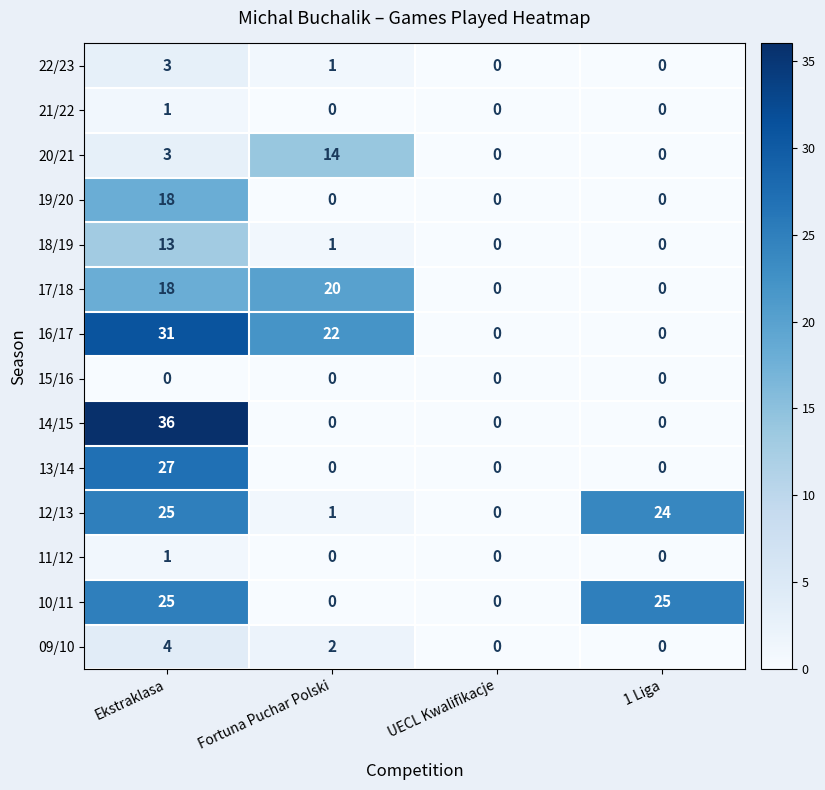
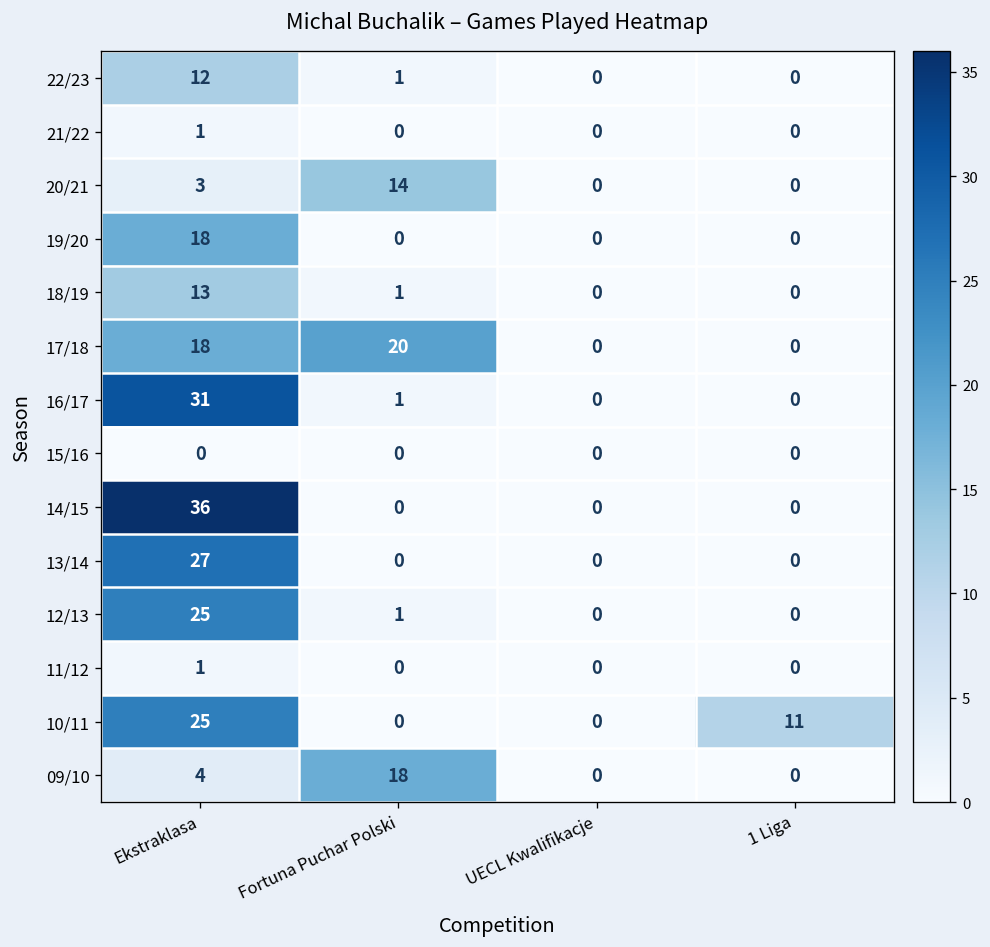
  {
    "22/23": {
-     "Ekstraklasa": 3,
+     "Ekstraklasa": 12,
      "Fortuna Puchar Polski": 1,
      "UECL Kwalifikacje": 0,
      "1 Liga": 0
    },
    "21/22": {
      "Ekstraklasa": 1,
      "Fortuna Puchar Polski": 0,
      "UECL Kwalifikacje": 0,
      "1 Liga": 0
    },
    "20/21": {
      "Ekstraklasa": 3,
      "Fortuna Puchar Polski": 14,
      "UECL Kwalifikacje": 0,
      "1 Liga": 0
    },
    "19/20": {
      "Ekstraklasa": 18,
      "Fortuna Puchar Polski": 0,
      "UECL Kwalifikacje": 0,
      "1 Liga": 0
    },
    "18/19": {
      "Ekstraklasa": 13,
      "Fortuna Puchar Polski": 1,
      "UECL Kwalifikacje": 0,
      "1 Liga": 0
    },
    "17/18": {
      "Ekstraklasa": 18,
      "Fortuna Puchar Polski": 20,
      "UECL Kwalifikacje": 0,
      "1 Liga": 0
    },
    "16/17": {
      "Ekstraklasa": 31,
-     "Fortuna Puchar Polski": 22,
+     "Fortuna Puchar Polski": 1,
      "UECL Kwalifikacje": 0,
      "1 Liga": 0
    },
    "15/16": {
      "Ekstraklasa": 0,
      "Fortuna Puchar Polski": 0,
      "UECL Kwalifikacje": 0,
      "1 Liga": 0
    },
    "14/15": {
      "Ekstraklasa": 36,
      "Fortuna Puchar Polski": 0,
      "UECL Kwalifikacje": 0,
      "1 Liga": 0
    },
    "13/14": {
      "Ekstraklasa": 27,
      "Fortuna Puchar Polski": 0,
      "UECL Kwalifikacje": 0,
      "1 Liga": 0
    },
    "12/13": {
      "Ekstraklasa": 25,
      "Fortuna Puchar Polski": 1,
      "UECL Kwalifikacje": 0,
-     "1 Liga": 24
+     "1 Liga": 0
    },
    "11/12": {
      "Ekstraklasa": 1,
      "Fortuna Puchar Polski": 0,
      "UECL Kwalifikacje": 0,
      "1 Liga": 0
    },
    "10/11": {
      "Ekstraklasa": 25,
      "Fortuna Puchar Polski": 0,
      "UECL Kwalifikacje": 0,
-     "1 Liga": 25
+     "1 Liga": 11
    },
    "09/10": {
      "Ekstraklasa": 4,
-     "Fortuna Puchar Polski": 2,
+     "Fortuna Puchar Polski": 18,
      "UECL Kwalifikacje": 0,
      "1 Liga": 0
    }
  }
